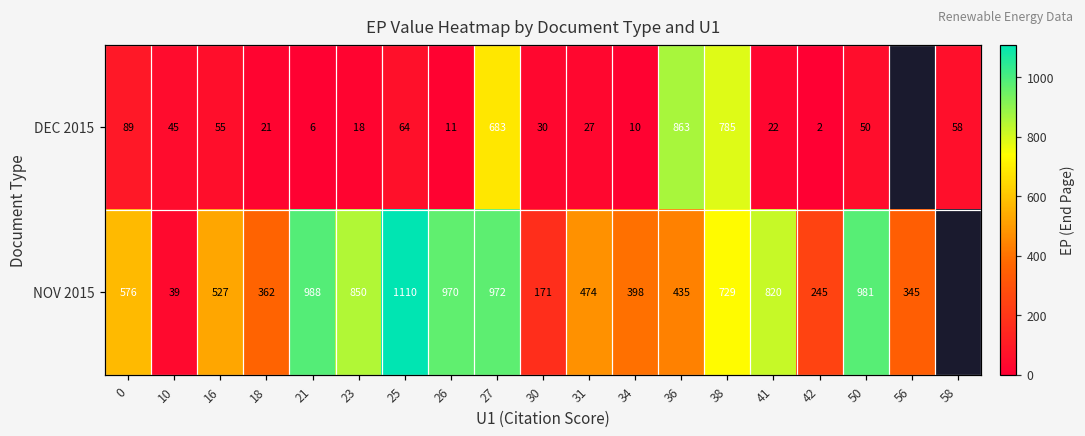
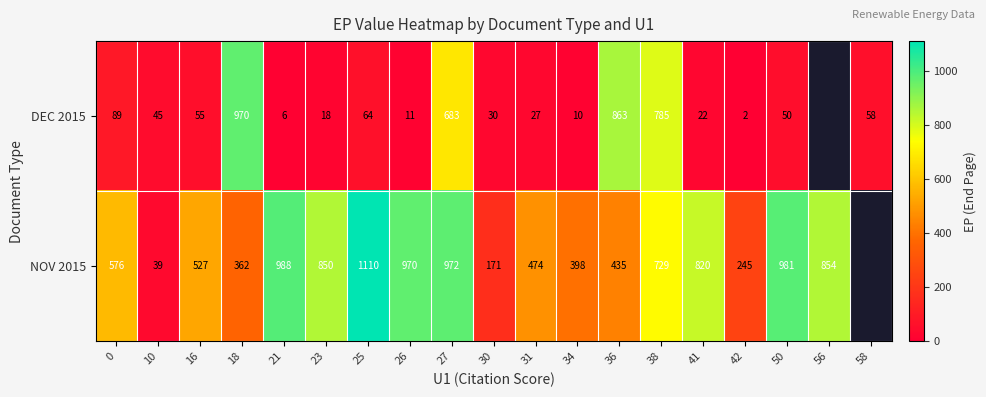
  {
    "DEC 2015": {
      "0": 89,
      "10": 45,
      "16": 55,
-     "18": 21,
+     "18": 970,
      "21": 6,
      "23": 18,
      "25": 64,
      "26": 11,
      "27": 683,
      "30": 30,
      "31": 27,
      "34": 10,
      "36": 863,
      "38": 785,
      "41": 22,
      "42": 2,
      "50": 50,
      "58": 58
    },
    "NOV 2015": {
      "0": 576,
      "10": 39,
      "16": 527,
      "18": 362,
      "21": 988,
      "23": 850,
      "25": 1110,
      "26": 970,
      "27": 972,
      "30": 171,
      "31": 474,
      "34": 398,
      "36": 435,
      "38": 729,
      "41": 820,
      "42": 245,
      "50": 981,
-     "56": 345
+     "56": 854
    }
  }
